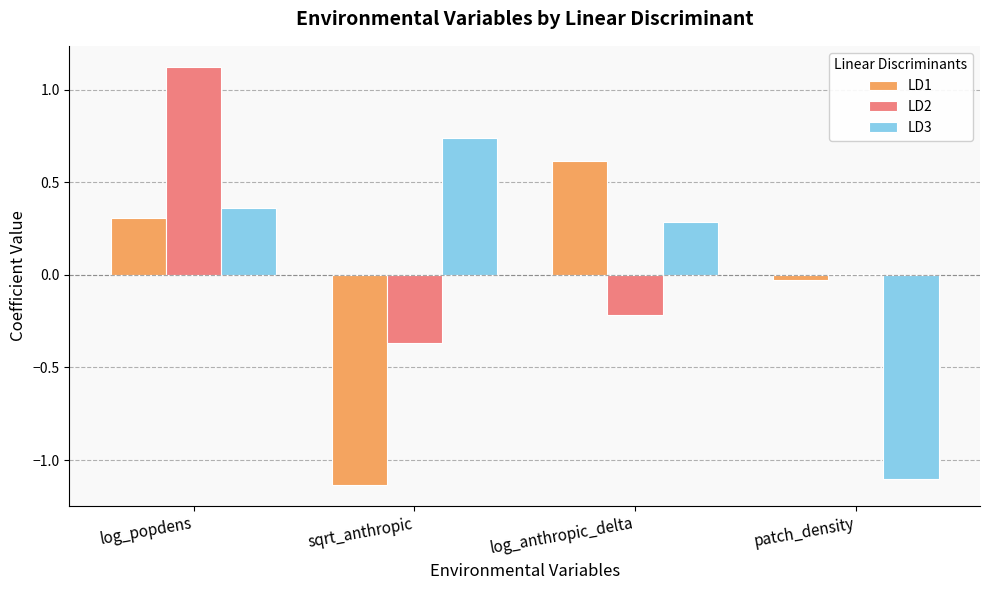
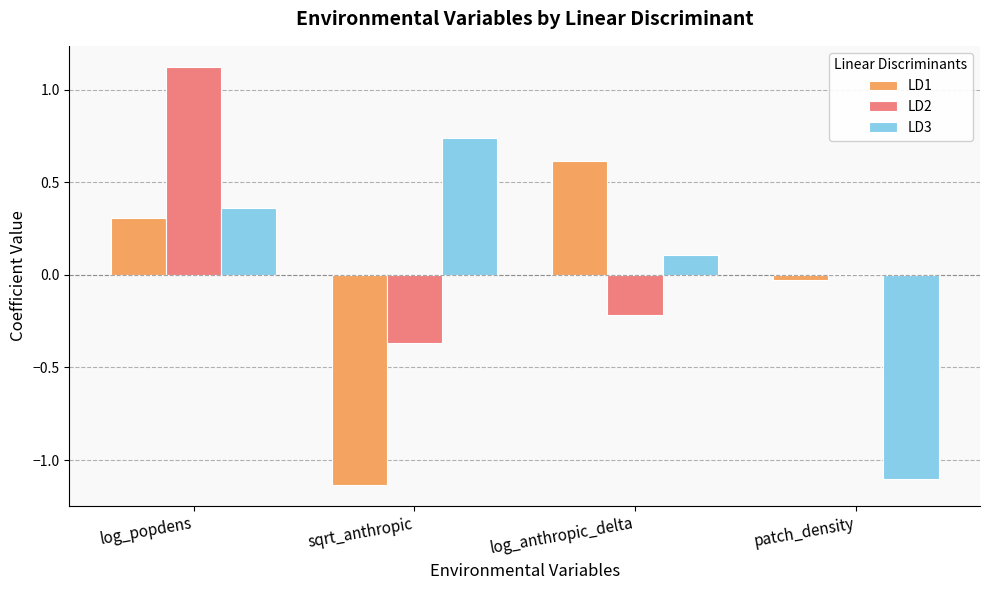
  {
    "LD3": {
      "log_popdens": 0.36,
      "sqrt_anthropic": 0.74,
-     "log_anthropic_delta": 0.29,
+     "log_anthropic_delta": 0.11,
      "patch_density": -1.10
    }
  }
